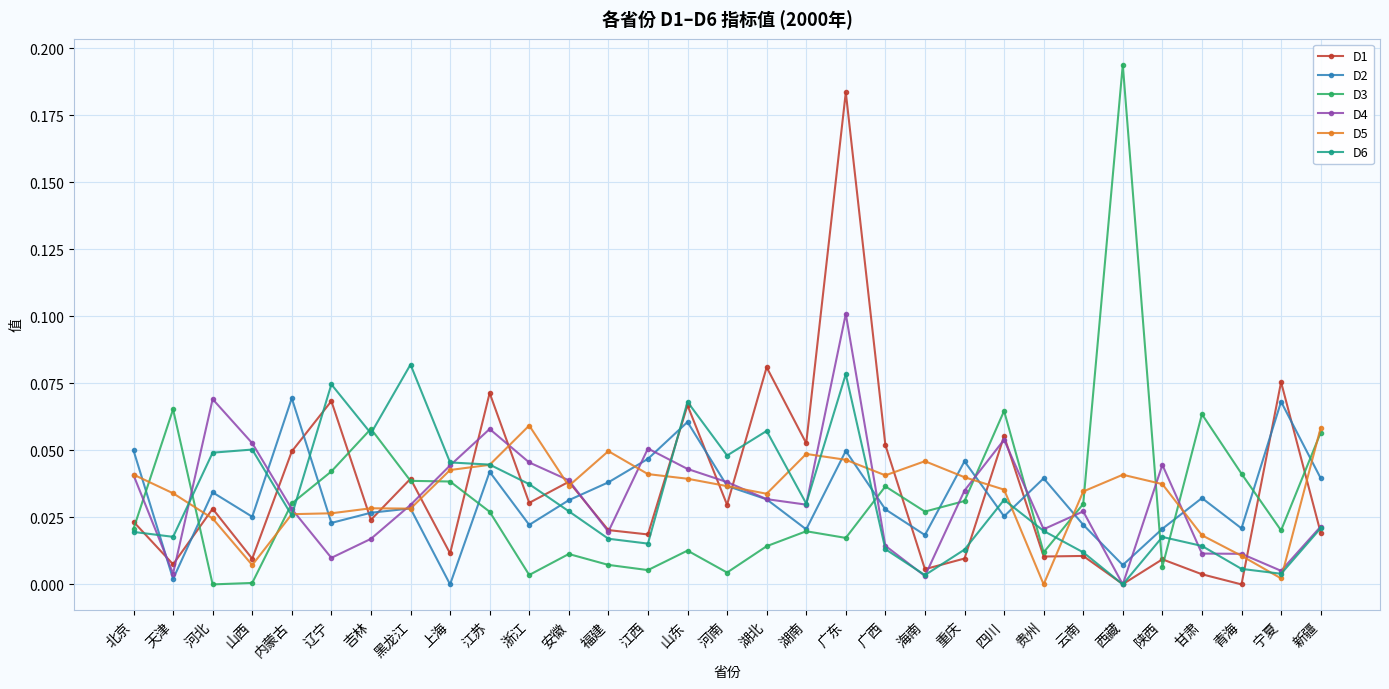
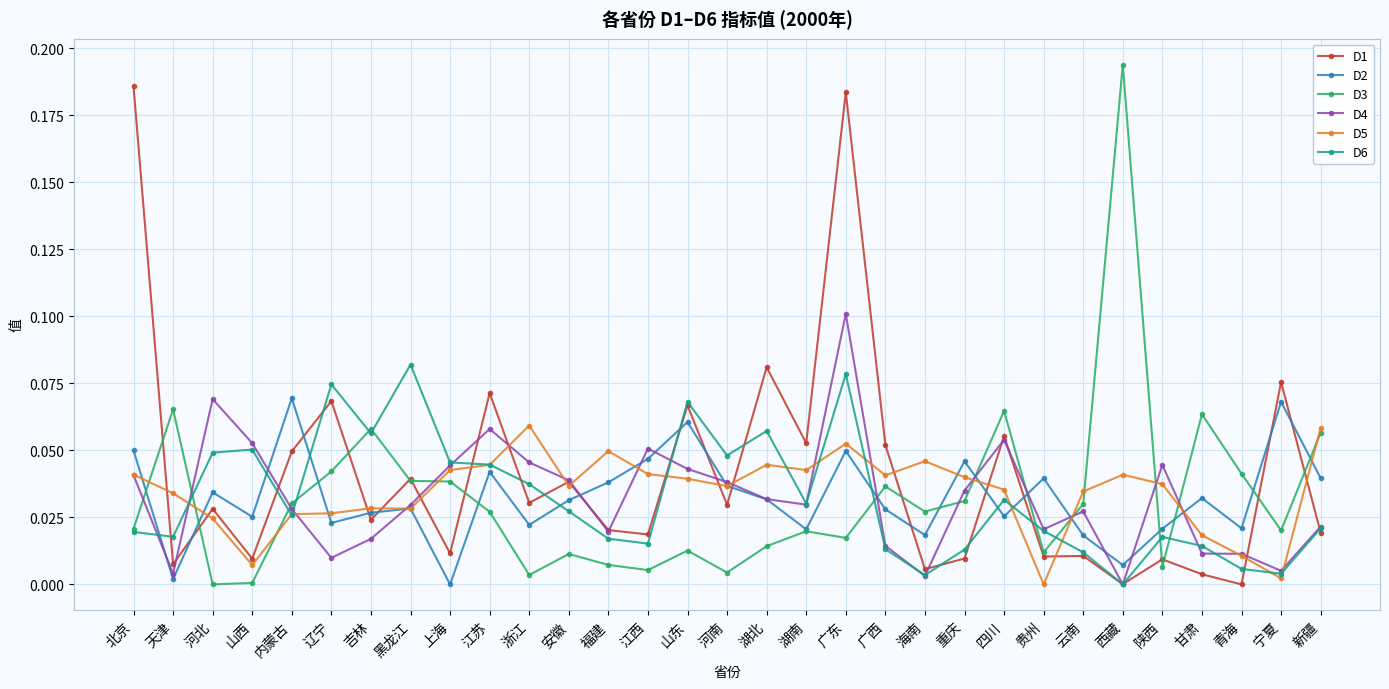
  {
    "D1": {
-     "北京": 0.023,
+     "北京": 0.186,
      "天津": 0.007,
      "河北": 0.028,
      "山西": 0.010,
      "内蒙古": 0.050,
      "辽宁": 0.068,
      "吉林": 0.024,
      "上海": 0.012,
      "江苏": 0.071,
      "浙江": 0.030,
      "江西": 0.019,
      "山东": 0.067,
      "河南": 0.030,
      "湖北": 0.081,
      "湖南": 0.053,
      "广东": 0.183,
      "广西": 0.052,
      "海南": 0.006,
      "重庆": 0.010,
      "四川": 0.055,
      "贵州": 0.010,
      "云南": 0.011,
      "陕西": 0.009,
      "甘肃": 0.004,
      "青海": 0.000,
      "宁夏": 0.075,
      "新疆": 0.019
    },
    "D2": {
      "北京": 0.050,
      "天津": 0.002,
      "河北": 0.034,
      "山西": 0.025,
      "内蒙古": 0.069,
      "辽宁": 0.023,
      "吉林": 0.027,
      "上海": 0.000,
      "江苏": 0.042,
      "浙江": 0.022,
      "安徽": 0.031,
      "福建": 0.038,
      "江西": 0.047,
      "山东": 0.061,
      "广东": 0.050,
      "广西": 0.028,
      "海南": 0.018,
      "重庆": 0.046,
      "四川": 0.025,
      "贵州": 0.040,
-     "云南": 0.022,
+     "云南": 0.018,
      "西藏": 0.007,
      "陕西": 0.021,
      "甘肃": 0.032,
      "青海": 0.021,
      "宁夏": 0.068,
      "新疆": 0.040
    },
    "D4": {
      "天津": 0.004,
      "河北": 0.069,
      "山西": 0.053,
      "内蒙古": 0.028,
      "辽宁": 0.010,
      "吉林": 0.017,
      "黑龙江": 0.030,
      "上海": 0.044,
      "江苏": 0.058,
      "浙江": 0.045,
      "江西": 0.051,
      "山东": 0.043,
      "河南": 0.038,
      "广东": 0.101,
      "广西": 0.014,
      "重庆": 0.035,
      "四川": 0.054,
      "云南": 0.027,
      "陕西": 0.045,
      "甘肃": 0.011,
      "宁夏": 0.005
    },
    "D5": {
      "天津": 0.034,
      "河北": 0.025,
      "山西": 0.007,
      "辽宁": 0.027,
      "吉林": 0.028,
      "上海": 0.043,
      "浙江": 0.059,
      "安徽": 0.037,
      "福建": 0.050,
      "江西": 0.041,
      "山东": 0.039,
-     "湖北": 0.034,
-     "湖南": 0.049,
-     "广东": 0.046,
+     "湖北": 0.045,
+     "湖南": 0.043,
+     "广东": 0.052,
      "广西": 0.041,
      "海南": 0.046,
      "重庆": 0.040,
      "四川": 0.035,
      "贵州": 0.000,
      "云南": 0.035,
      "西藏": 0.041,
      "陕西": 0.037,
      "甘肃": 0.018,
      "宁夏": 0.002,
      "新疆": 0.058
    }
  }
